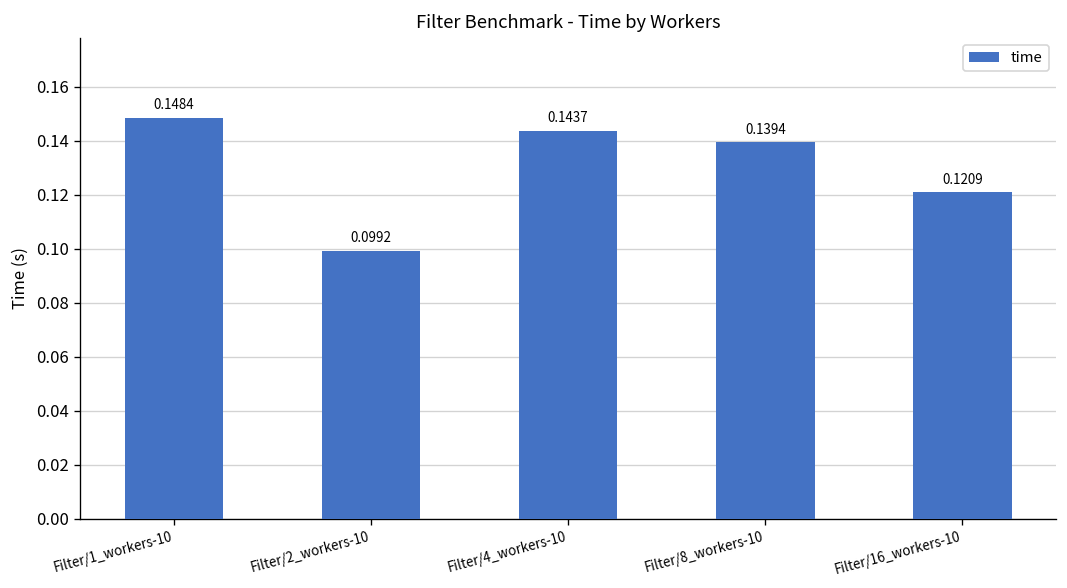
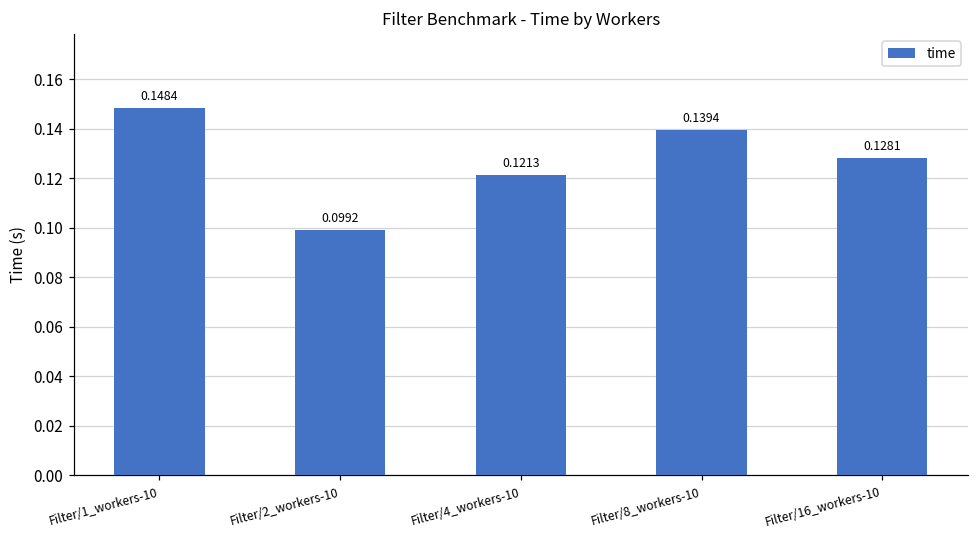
  {
    "Filter/1_workers-10": 0.1484,
    "Filter/2_workers-10": 0.0992,
-   "Filter/4_workers-10": 0.1437,
+   "Filter/4_workers-10": 0.1213,
    "Filter/8_workers-10": 0.1394,
-   "Filter/16_workers-10": 0.1209
+   "Filter/16_workers-10": 0.1281
  }
